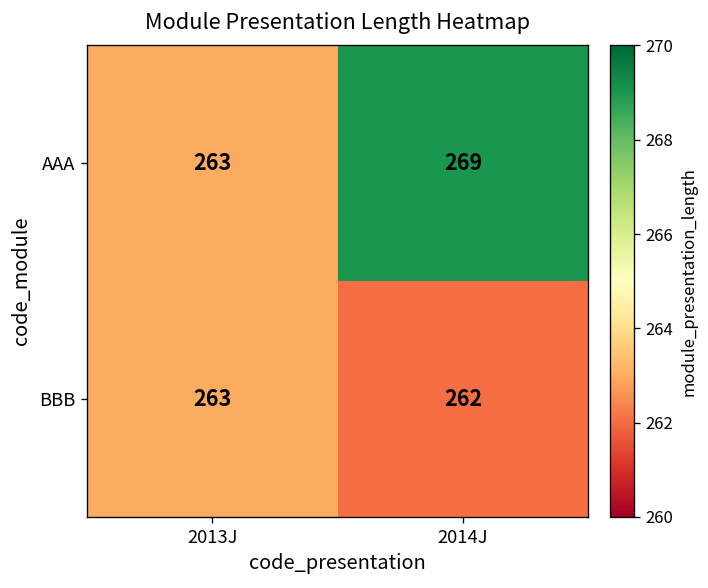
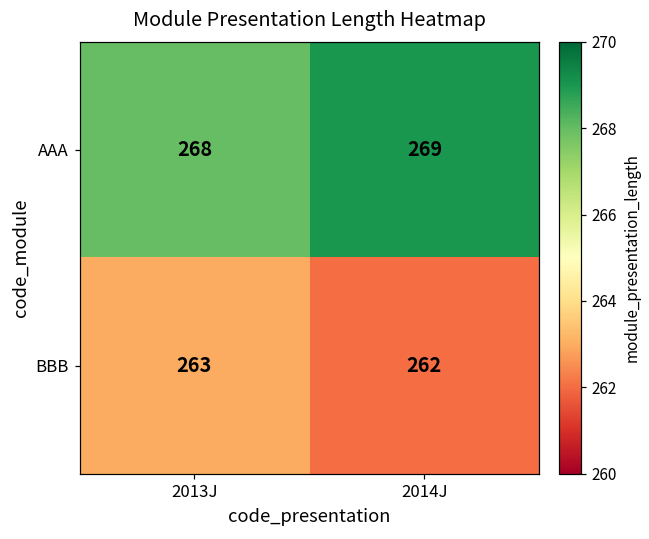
  {
    "AAA": {
-     "2013J": 263,
+     "2013J": 268,
      "2014J": 269
    },
    "BBB": {
      "2013J": 263,
      "2014J": 262
    }
  }
